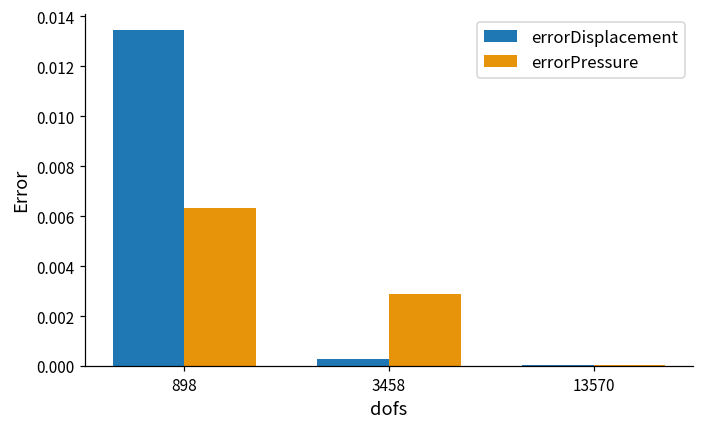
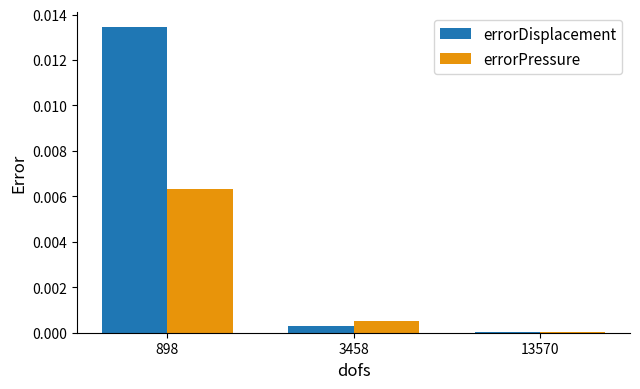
  {
    "errorDisplacement": {
      "898": 0.0134,
      "3458": 0.0003
    },
    "errorPressure": {
      "898": 0.0063,
-     "3458": 0.0029
+     "3458": 0.0005
    }
  }
